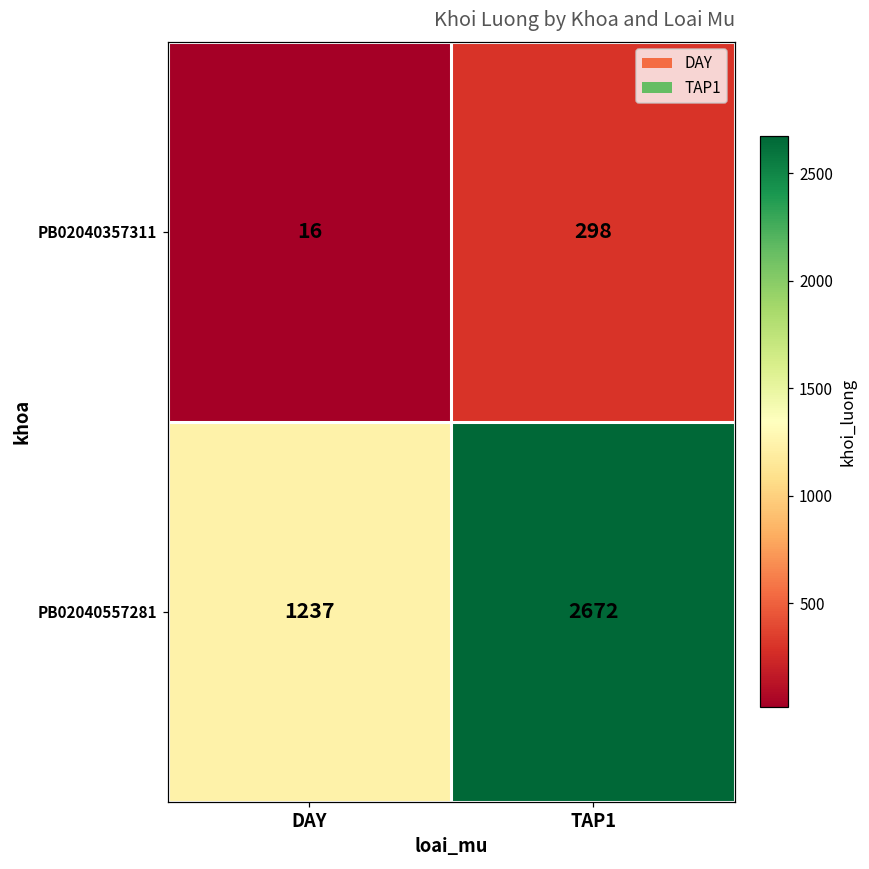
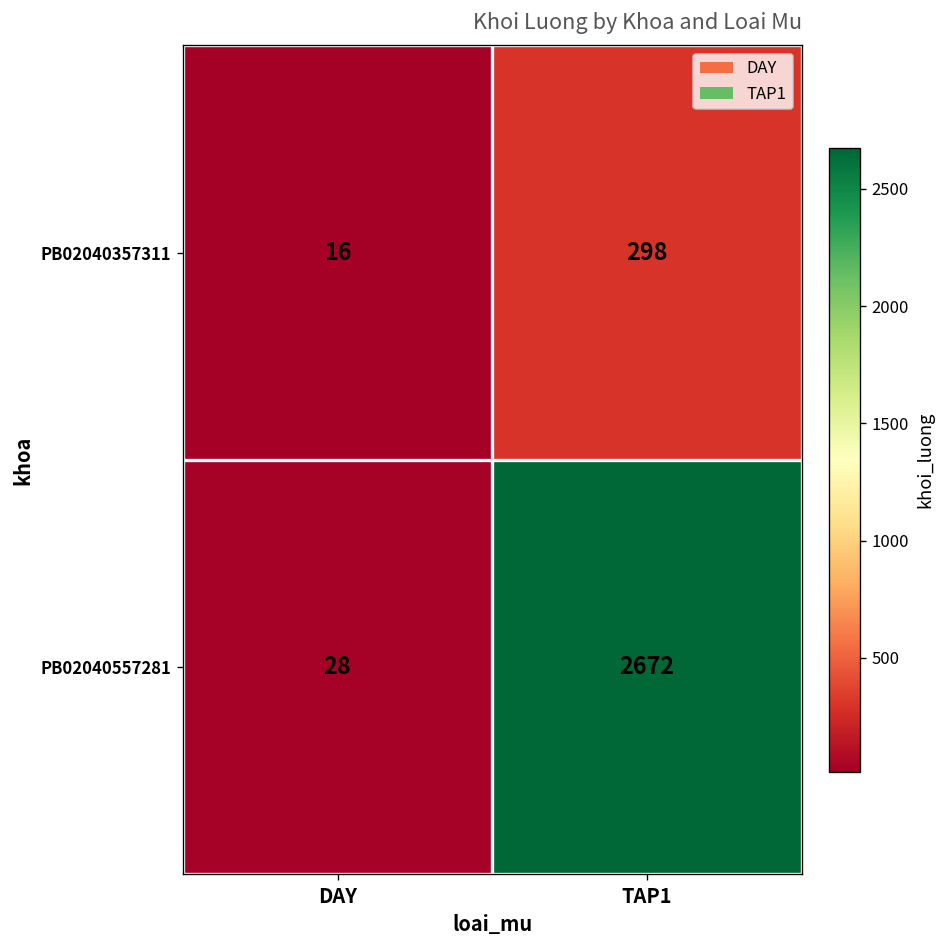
  {
    "PB02040357311": {
      "DAY": 16,
      "TAP1": 298
    },
    "PB02040557281": {
-     "DAY": 1237,
+     "DAY": 28,
      "TAP1": 2672
    }
  }
